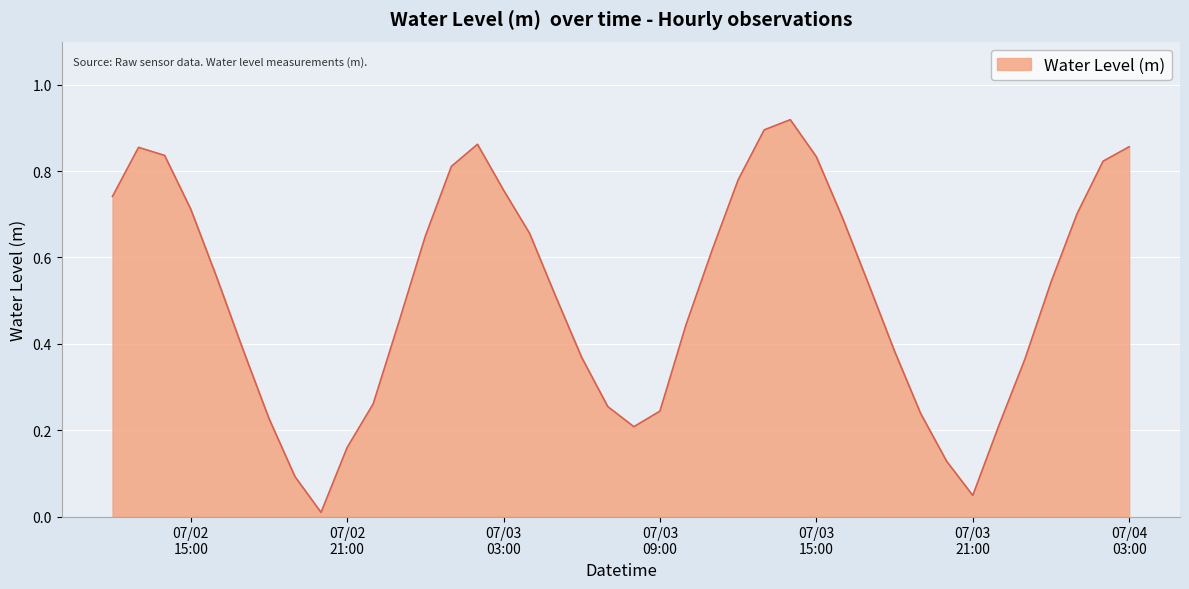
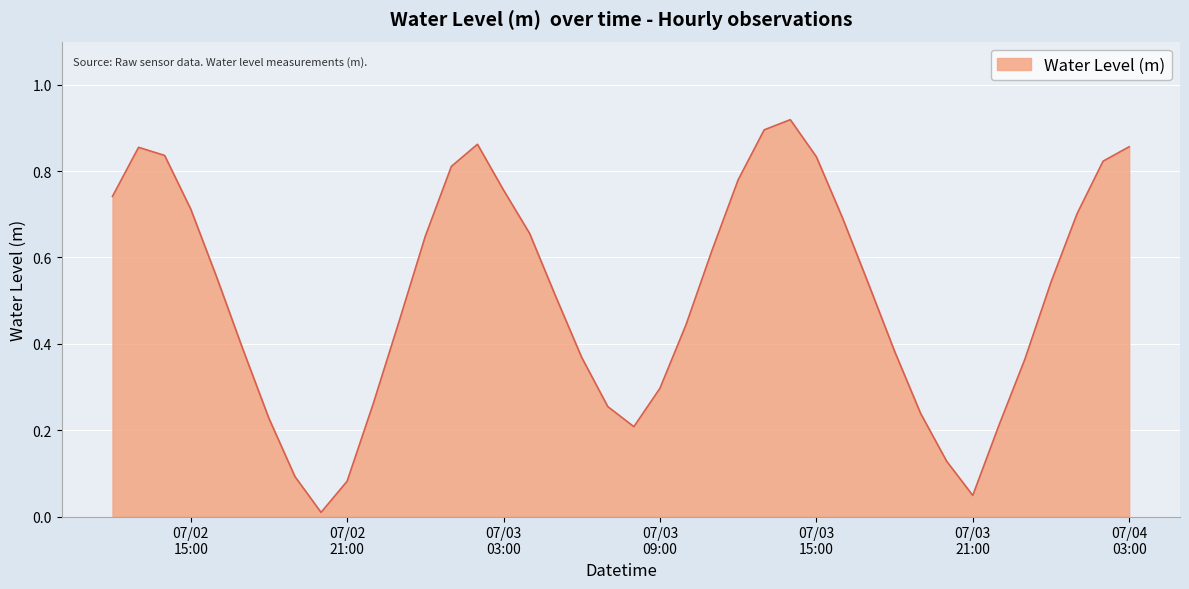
  {
    "07/02 15:00": 0.71,
-   "07/02 21:00": 0.16,
+   "07/02 21:00": 0.08,
    "07/03 03:00": 0.76,
-   "07/03 09:00": 0.24,
+   "07/03 09:00": 0.30,
    "07/03 15:00": 0.83,
    "07/03 21:00": 0.05,
    "07/04 03:00": 0.86
  }
